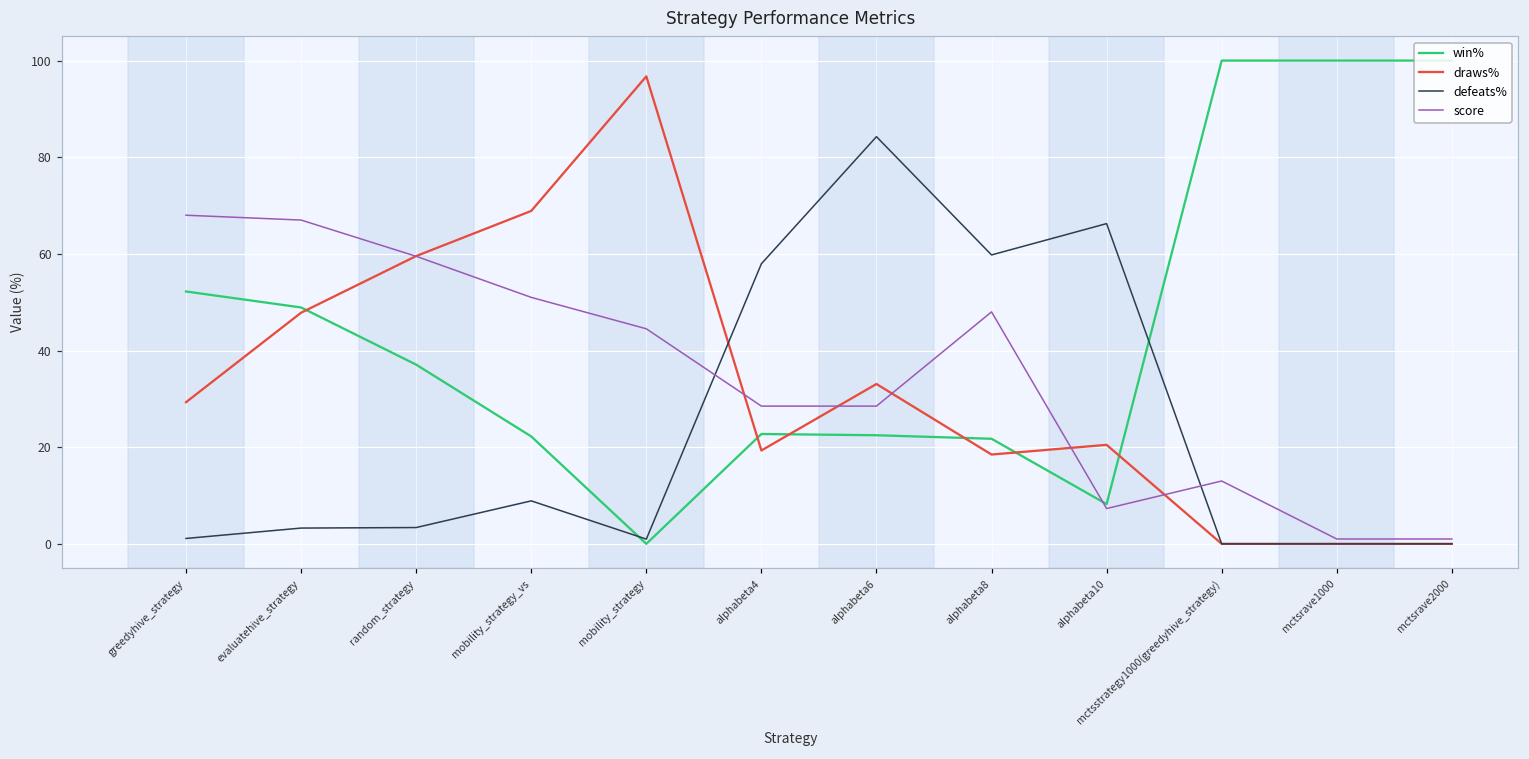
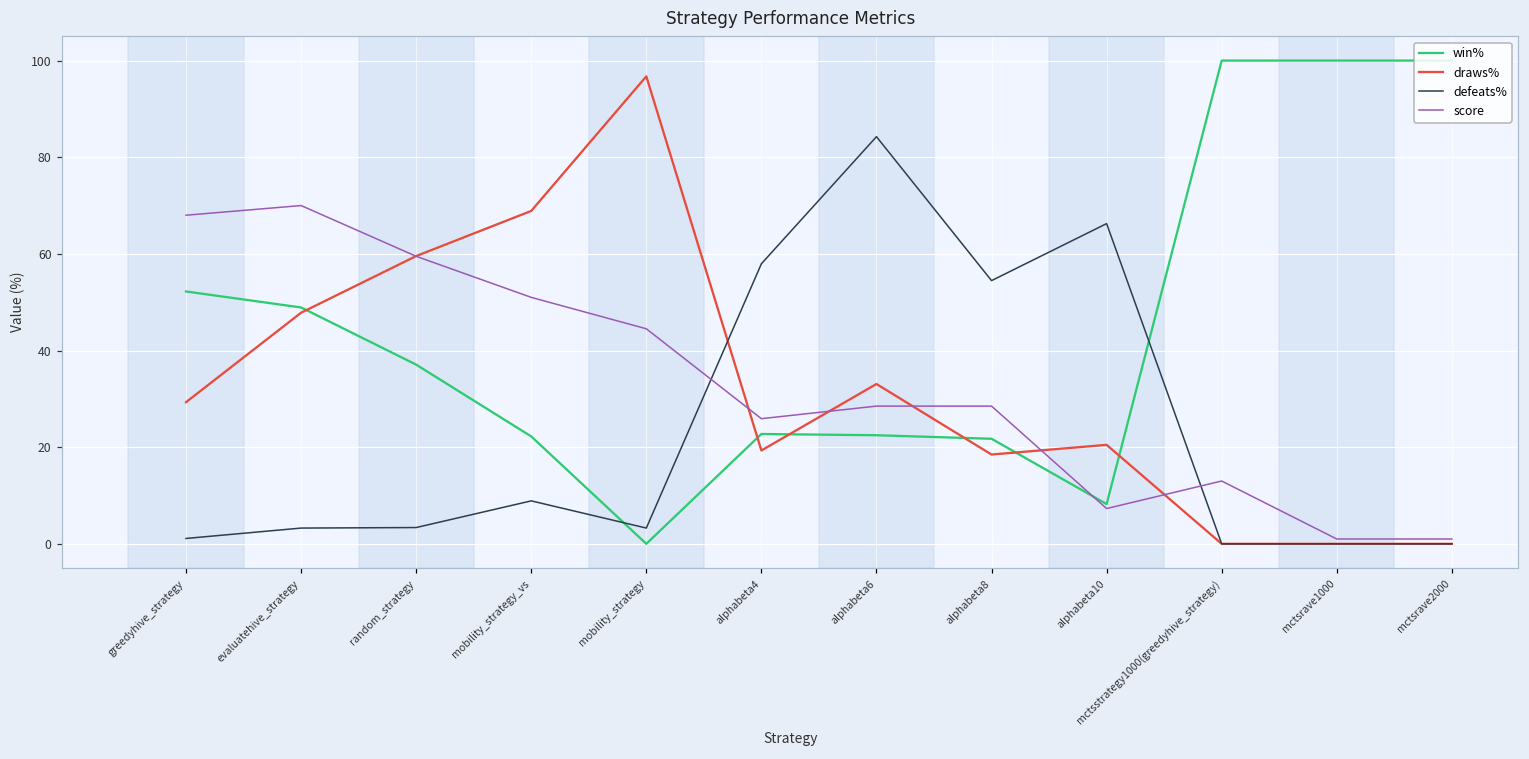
  {
    "win%": {
      "greedyhive_strategy": 52,
      "evaluatehive_strategy": 49,
      "random_strategy": 37,
      "mobility_strategy_vs": 22,
      "mobility_strategy": 0,
      "alphabeta4": 23,
      "alphabeta6": 22,
      "alphabeta8": 22,
      "alphabeta10": 8,
      "mctsstrategy1000(greedyhive_strategy)": 100,
      "mctsrave1000": 100
    },
    "draws%": {
      "greedyhive_strategy": 29,
      "evaluatehive_strategy": 48,
      "mobility_strategy_vs": 69,
      "mobility_strategy": 97,
      "alphabeta4": 19,
      "alphabeta6": 33,
      "alphabeta8": 18,
      "alphabeta10": 20
    },
    "defeats%": {
      "greedyhive_strategy": 1,
      "evaluatehive_strategy": 3,
      "random_strategy": 3,
      "mobility_strategy_vs": 9,
-     "mobility_strategy": 1,
+     "mobility_strategy": 3,
      "alphabeta4": 58,
      "alphabeta6": 84,
-     "alphabeta8": 60,
+     "alphabeta8": 54,
      "alphabeta10": 66
    },
    "score": {
      "greedyhive_strategy": 68,
-     "evaluatehive_strategy": 67,
+     "evaluatehive_strategy": 70,
      "mobility_strategy_vs": 51,
      "mobility_strategy": 45,
-     "alphabeta4": 29,
+     "alphabeta4": 26,
      "alphabeta6": 29,
-     "alphabeta8": 48,
+     "alphabeta8": 29,
      "alphabeta10": 7,
      "mctsstrategy1000(greedyhive_strategy)": 13,
      "mctsrave1000": 1,
      "mctsrave2000": 1
    }
  }
